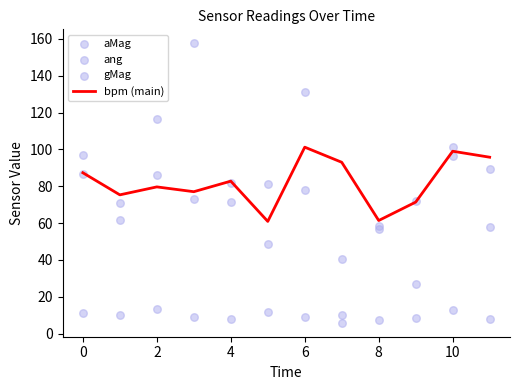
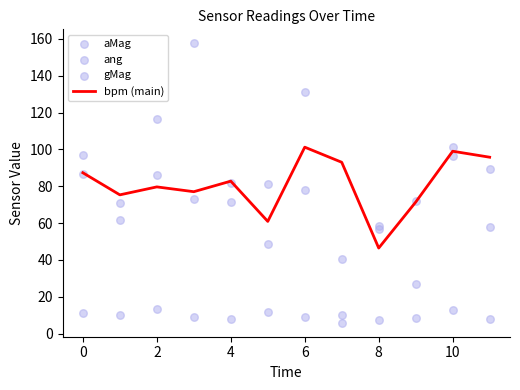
  {
    "bpm (main)": {
      "2": 80,
      "6": 101,
-     "8": 61,
+     "8": 46,
      "10": 99
    }
  }
